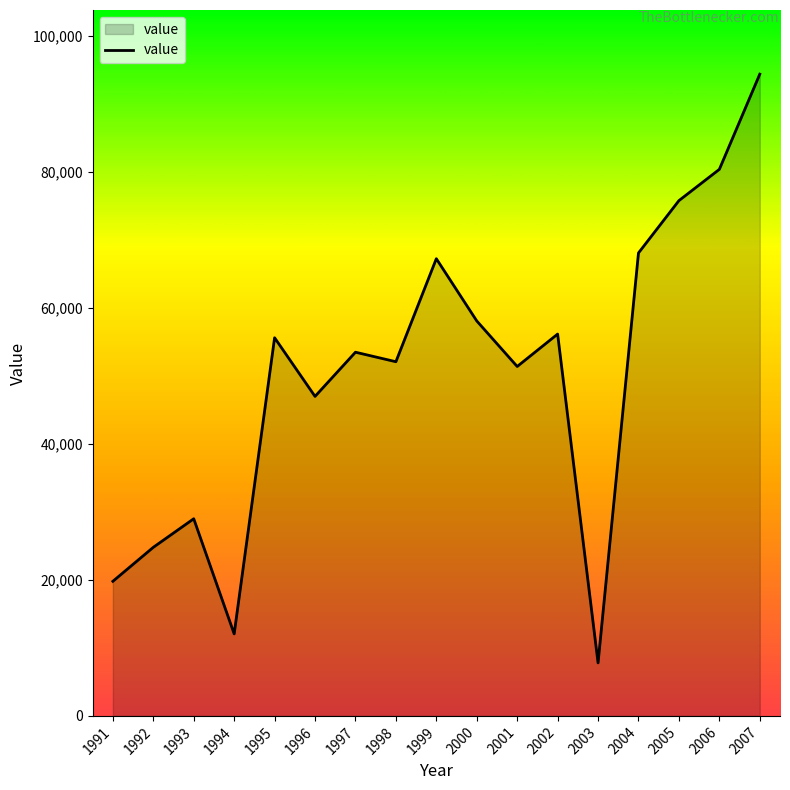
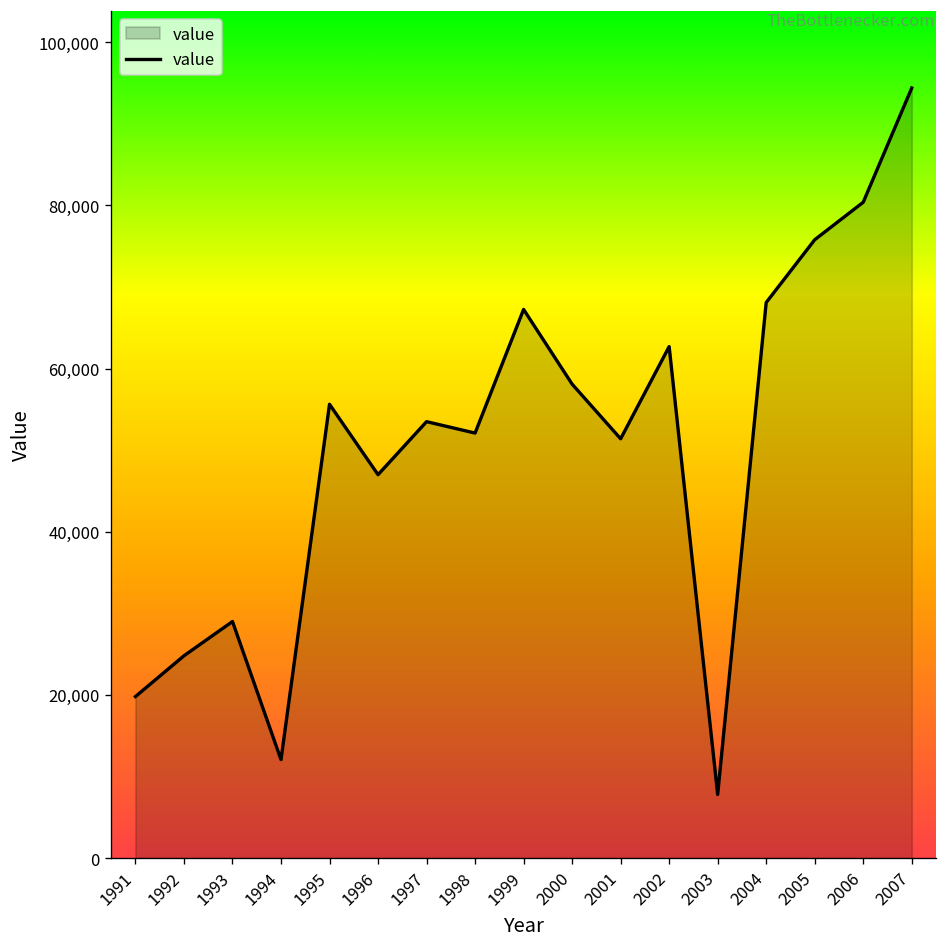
  {
    "1991": "20,000",
    "1992": "25,000",
    "1993": "29,000",
    "1994": "12,000",
    "1995": "56,000",
    "1996": "47,000",
    "1997": "54,000",
    "1998": "52,000",
    "1999": "67,000",
    "2000": "58,000",
    "2001": "51,000",
-   "2002": "56,000",
+   "2002": "63,000",
    "2003": "8,000",
    "2004": "68,000",
    "2005": "76,000",
    "2006": "80,000",
    "2007": "94,000"
  }
